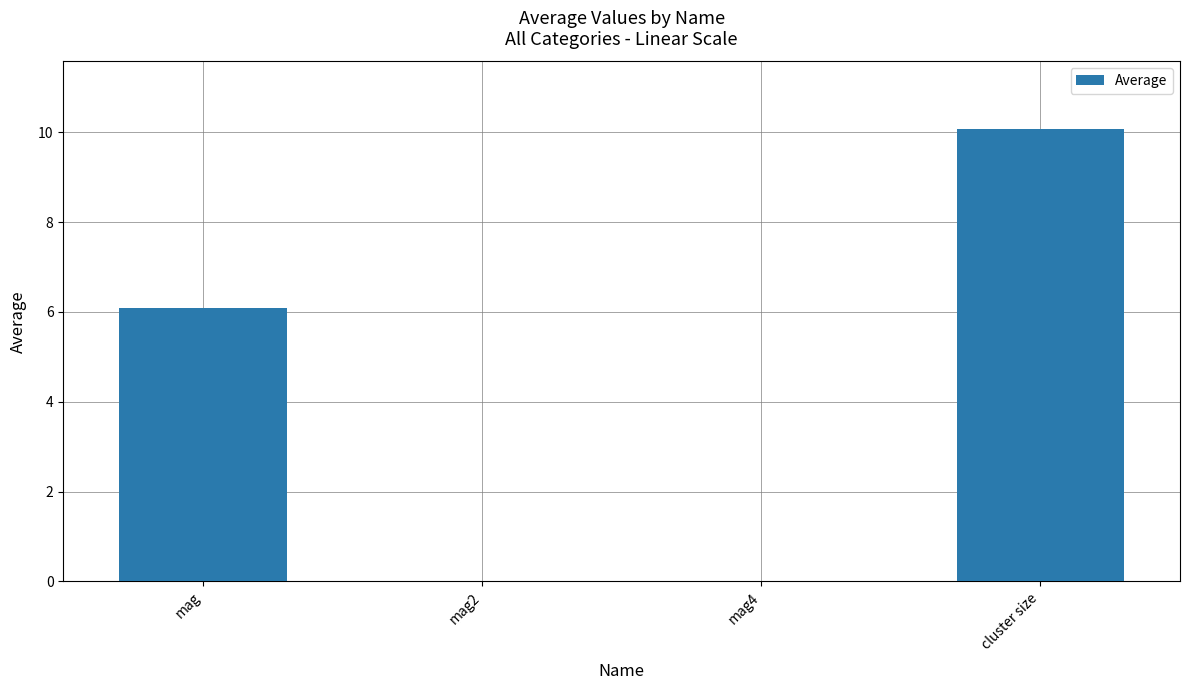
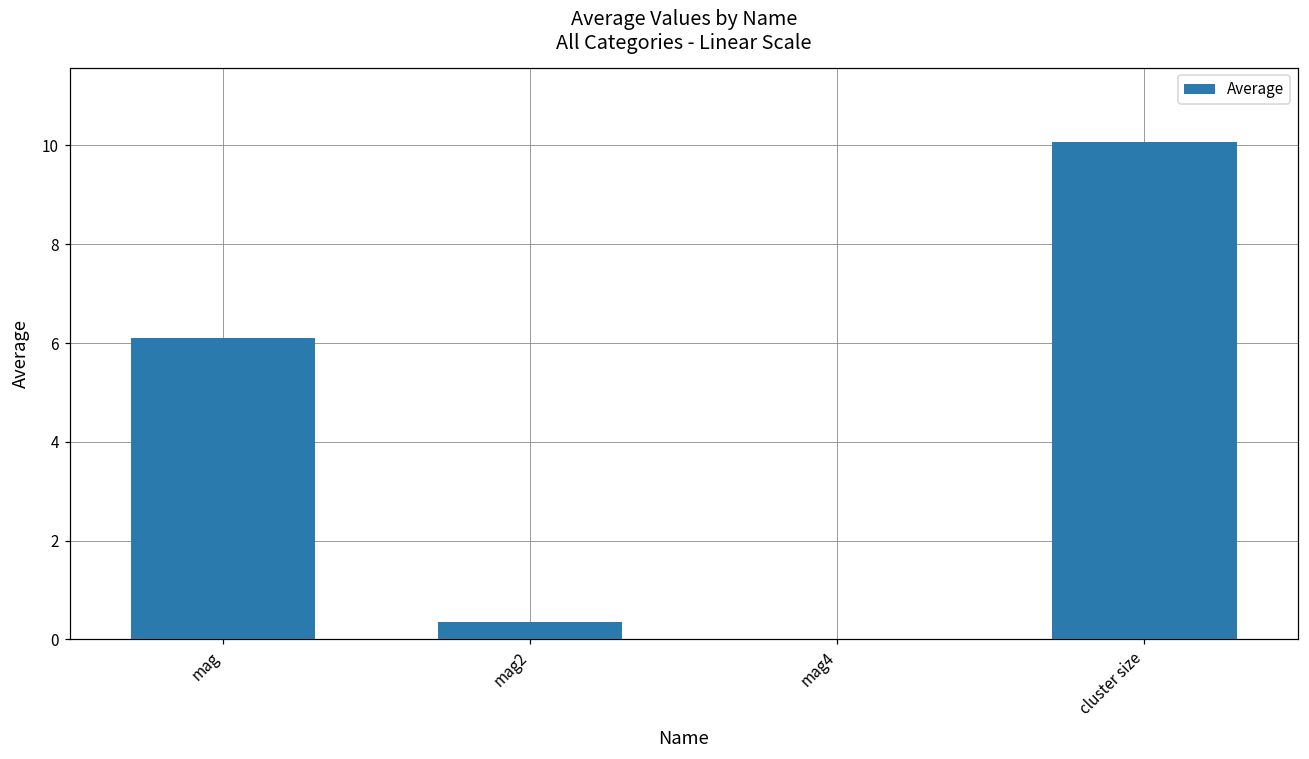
  {
    "mag": 6.1,
-   "mag2": 0.0,
+   "mag2": 0.4,
    "cluster size": 10.1
  }
